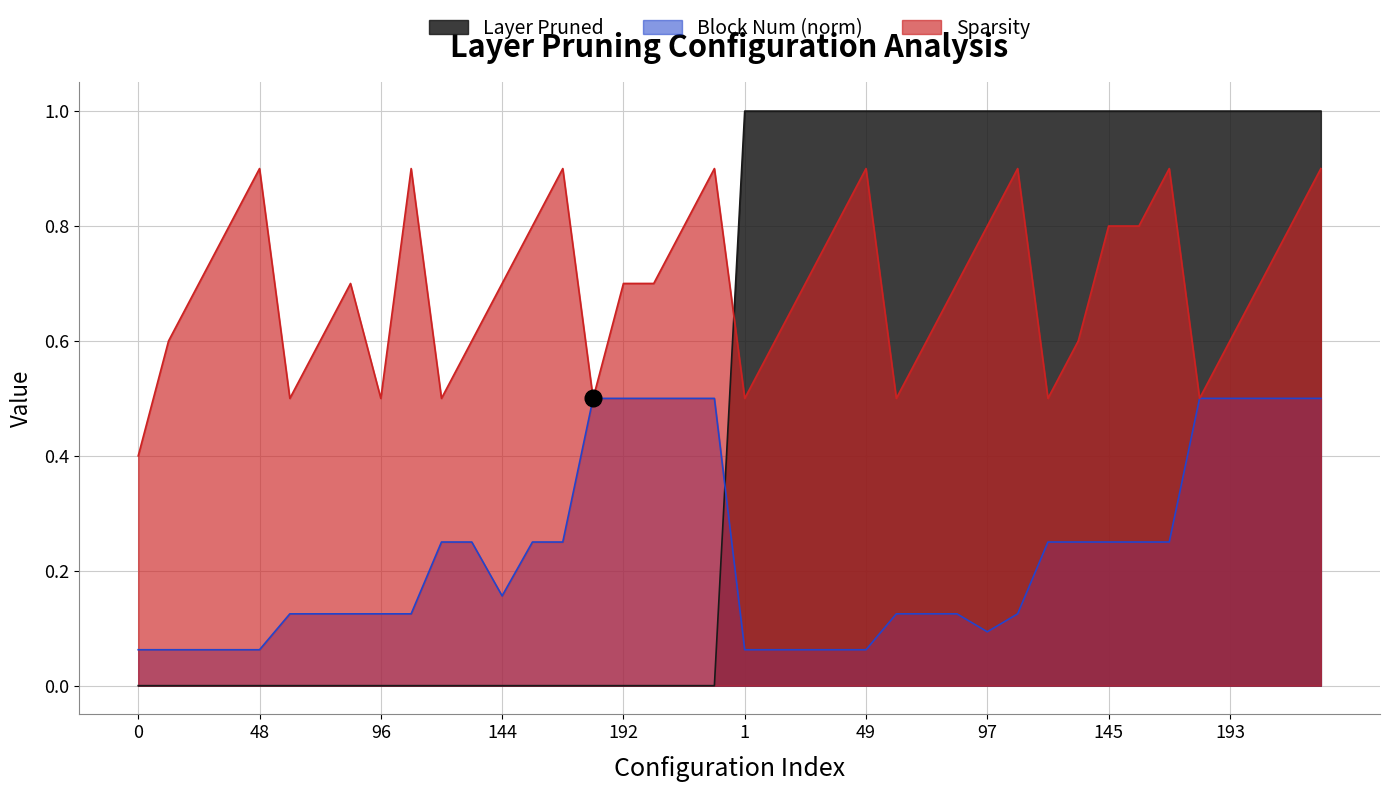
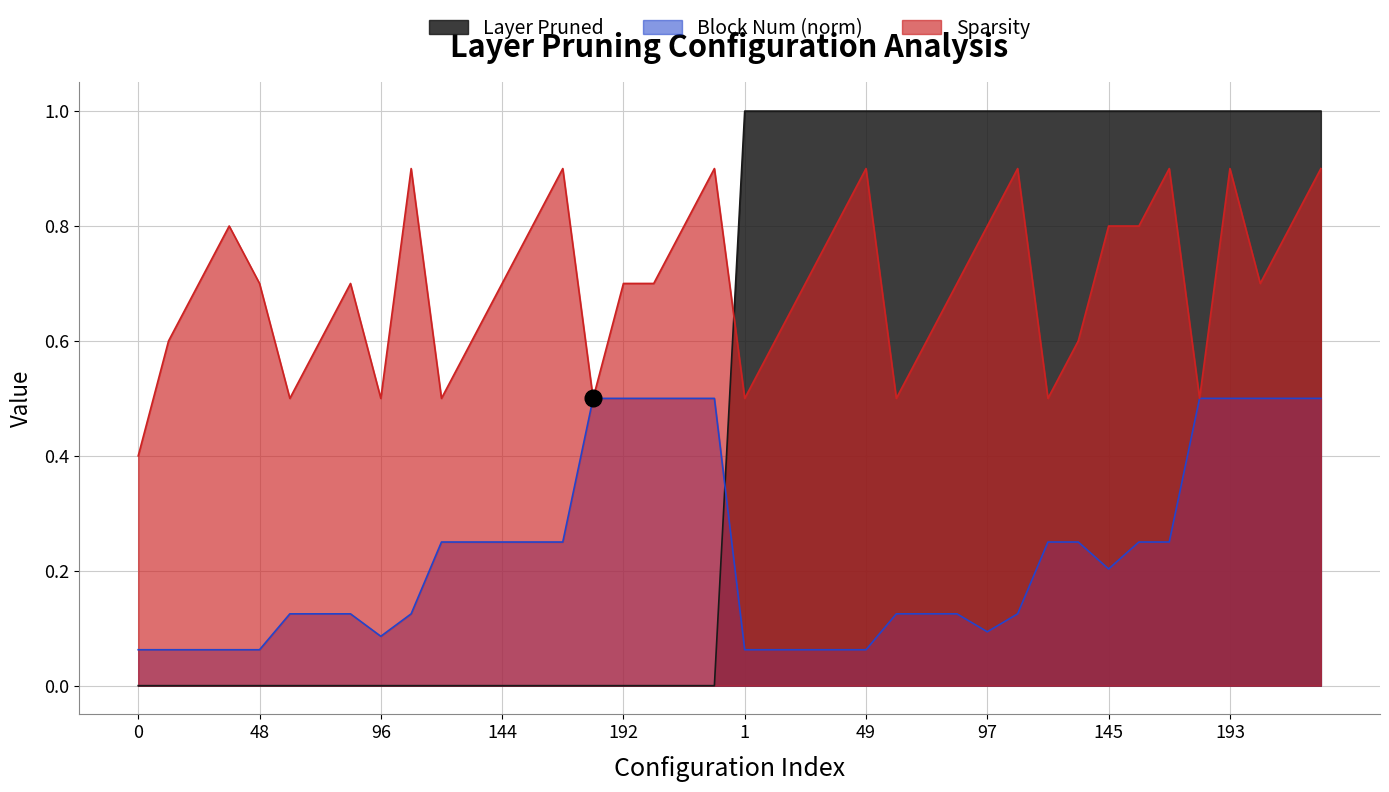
  {
    "Block Num (norm)": {
      "0": 0.06,
      "48": 0.06,
-     "96": 0.13,
-     "144": 0.16,
+     "96": 0.09,
+     "144": 0.25,
      "192": 0.50,
      "49": 0.06,
      "97": 0.09,
-     "145": 0.25,
+     "145": 0.20,
      "193": 0.50
    },
    "Sparsity": {
      "0": 0.4,
-     "48": 0.9,
+     "48": 0.7,
      "96": 0.5,
      "144": 0.7,
      "192": 0.7,
      "49": 0.9,
      "97": 0.8,
      "145": 0.8,
-     "193": 0.6
+     "193": 0.9
    }
  }
